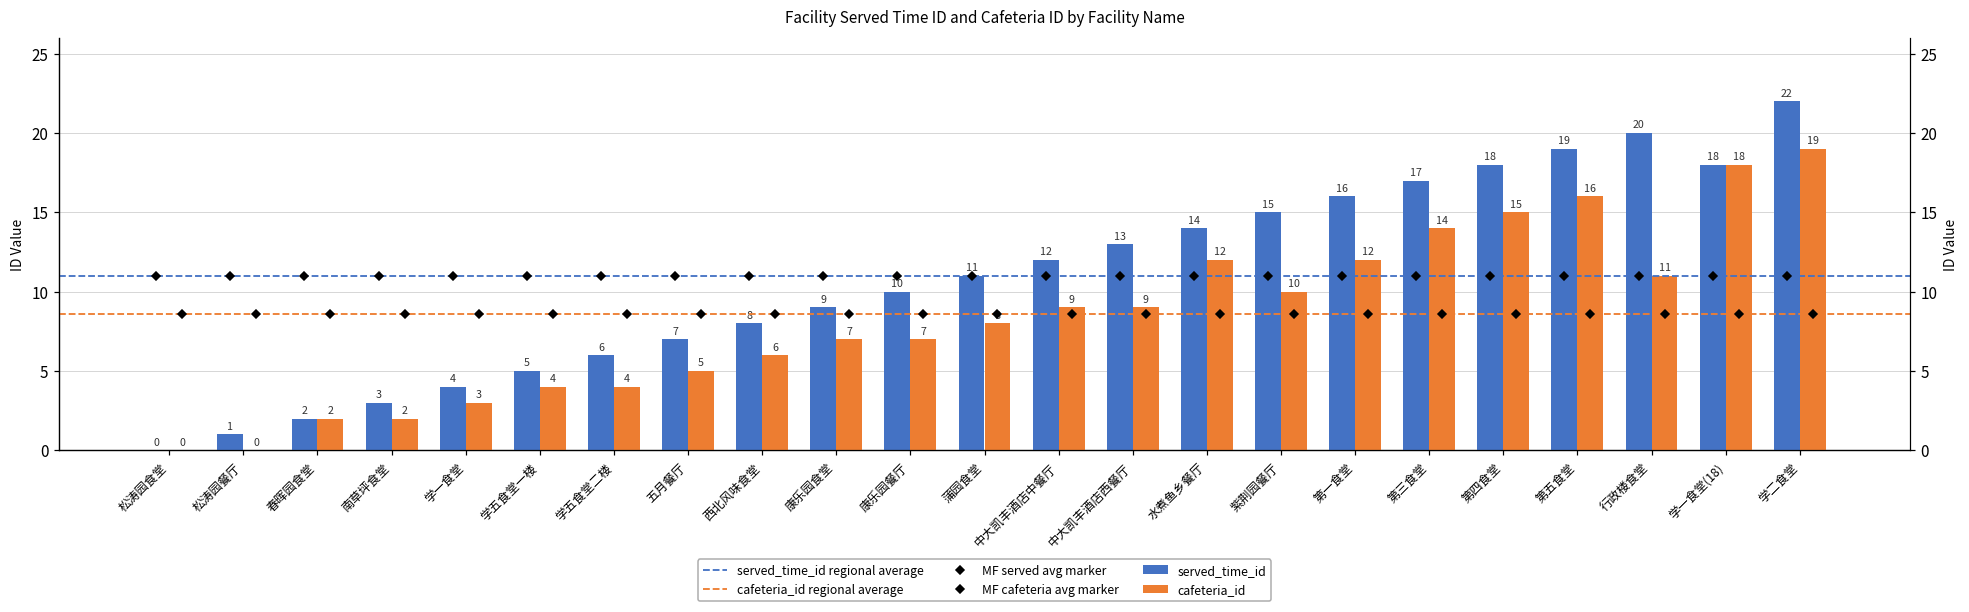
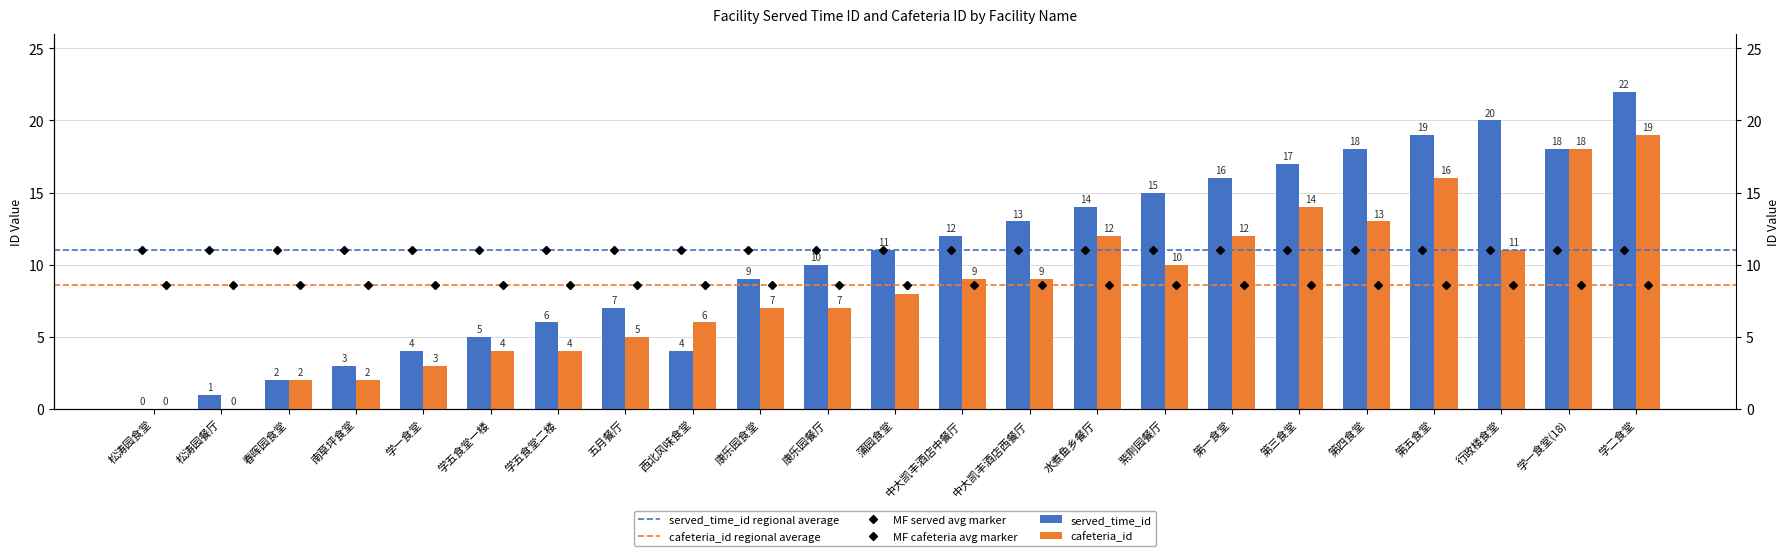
  {
    "served_time_id": {
      "松涛园食堂": 0,
      "松涛园餐厅": 1,
      "春晖园食堂": 2,
      "南草坪食堂": 3,
      "学一食堂": 4,
      "学五食堂一楼": 5,
      "学五食堂二楼": 6,
      "五月餐厅": 7,
-     "西北风味食堂": 8,
+     "西北风味食堂": 4,
      "康乐园食堂": 9,
      "蒲园食堂": 11,
      "中大凯丰酒店中餐厅": 12,
      "中大凯丰酒店西餐厅": 13,
      "水煮鱼乡餐厅": 14,
      "紫荆园餐厅": 15,
      "第一食堂": 16,
      "第三食堂": 17,
      "第四食堂": 18,
      "第五食堂": 19,
      "行政楼食堂": 20,
      "学一食堂(18)": 18,
      "学二食堂": 22
    },
    "cafeteria_id": {
      "松涛园食堂": 0,
      "松涛园餐厅": 0,
      "春晖园食堂": 2,
      "南草坪食堂": 2,
      "学一食堂": 3,
      "学五食堂一楼": 4,
      "学五食堂二楼": 4,
      "五月餐厅": 5,
      "西北风味食堂": 6,
      "康乐园食堂": 7,
      "康乐园餐厅": 7,
      "中大凯丰酒店中餐厅": 9,
      "中大凯丰酒店西餐厅": 9,
      "水煮鱼乡餐厅": 12,
      "紫荆园餐厅": 10,
      "第一食堂": 12,
      "第三食堂": 14,
-     "第四食堂": 15,
+     "第四食堂": 13,
      "第五食堂": 16,
      "行政楼食堂": 11,
      "学一食堂(18)": 18,
      "学二食堂": 19
    }
  }
